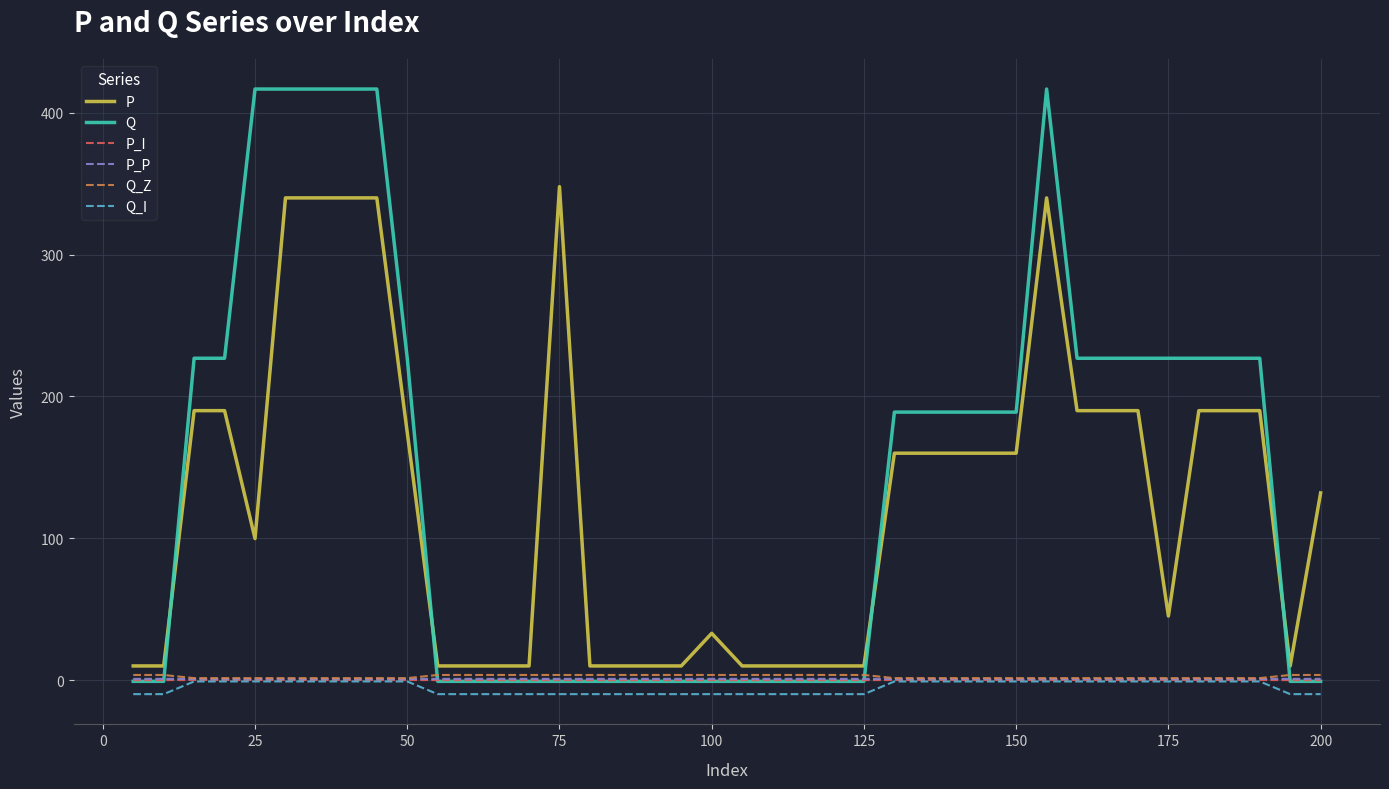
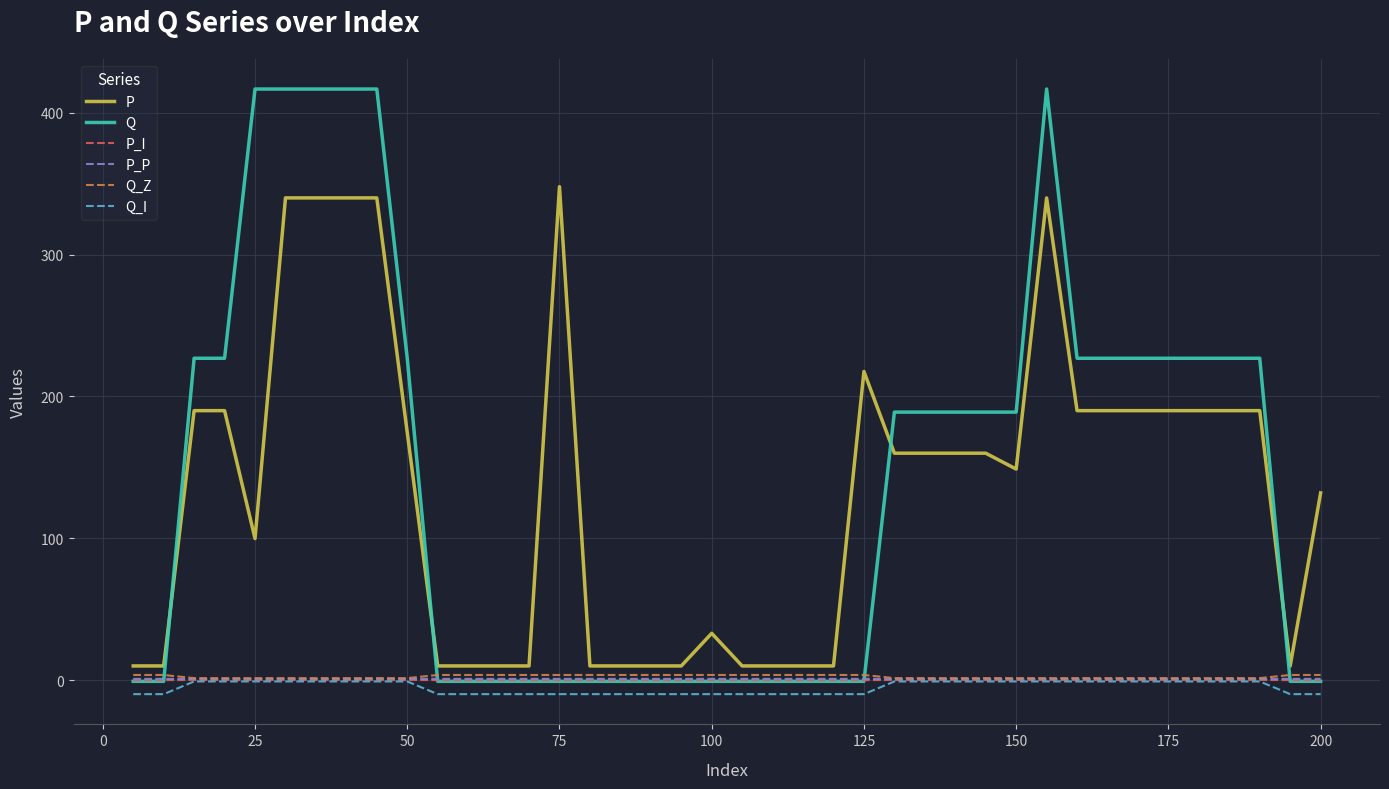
  {
    "P": {
      "25": 100,
      "50": 175,
      "75": 348,
      "100": 33,
-     "125": 10,
-     "150": 160,
-     "175": 45,
+     "125": 218,
+     "150": 149,
+     "175": 190,
      "200": 132
    }
  }
